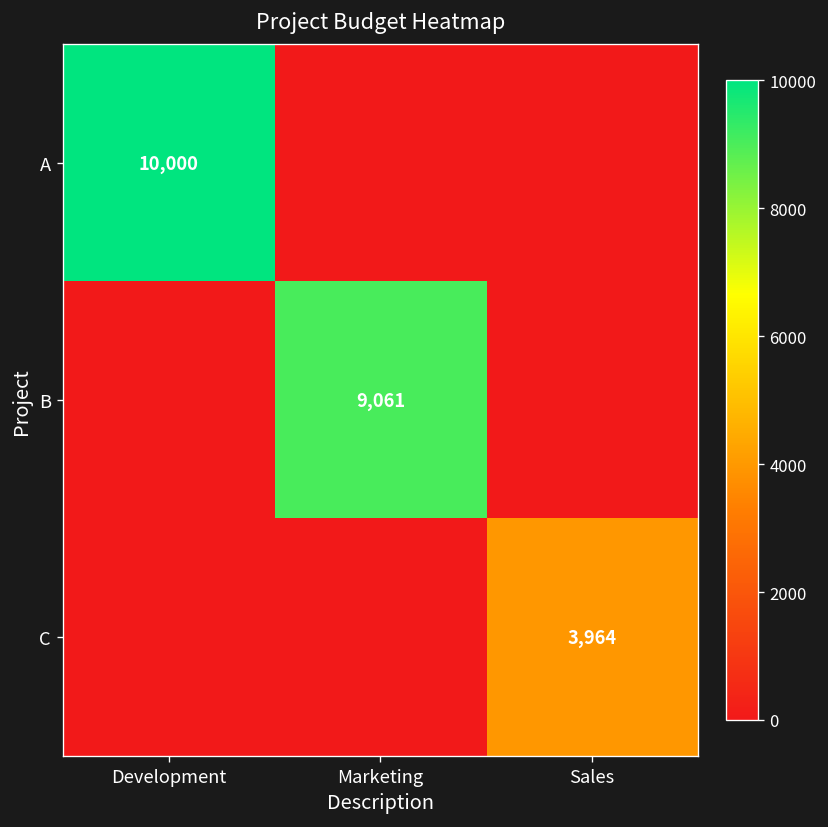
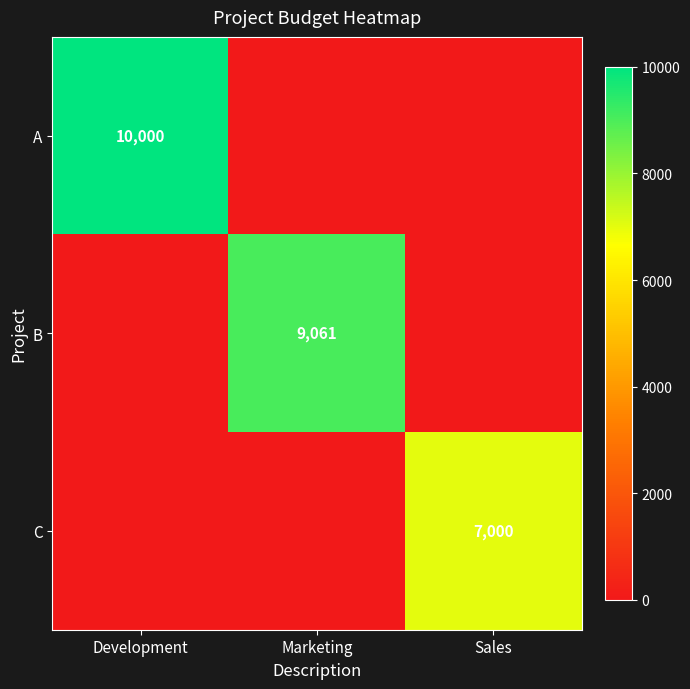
  {
    "A": {
      "Development": "10,000"
    },
    "B": {
      "Marketing": "9,061"
    },
    "C": {
-     "Sales": "3,964"
+     "Sales": "7,000"
    }
  }
